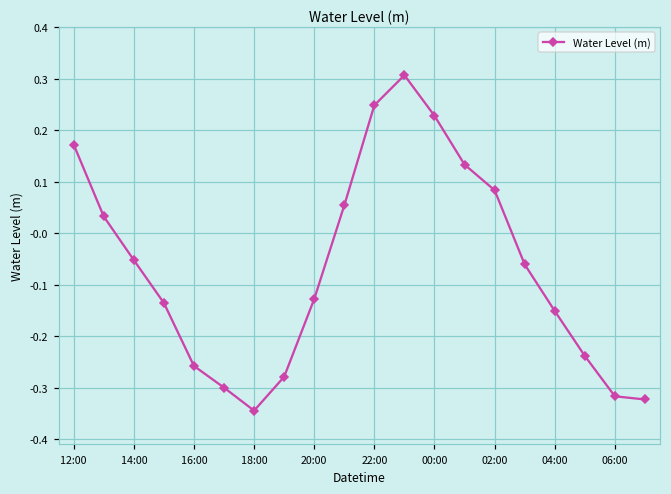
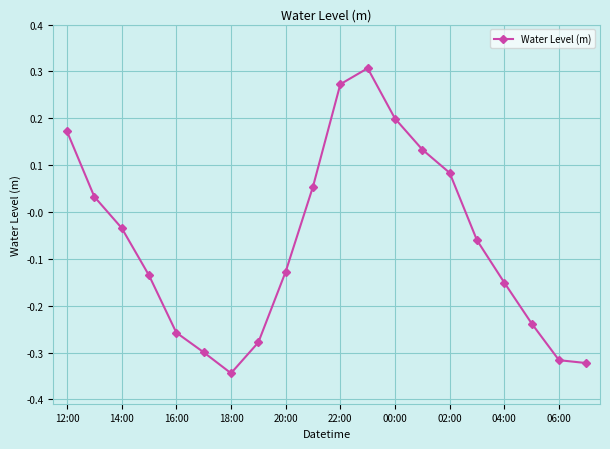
  {
    "12:00": 0.17,
-   "14:00": -0.05,
+   "14:00": -0.03,
    "16:00": -0.26,
    "18:00": -0.34,
    "20:00": -0.13,
-   "22:00": 0.25,
-   "00:00": 0.23,
+   "22:00": 0.27,
+   "00:00": 0.20,
    "02:00": 0.08,
    "04:00": -0.15,
    "06:00": -0.32
  }
